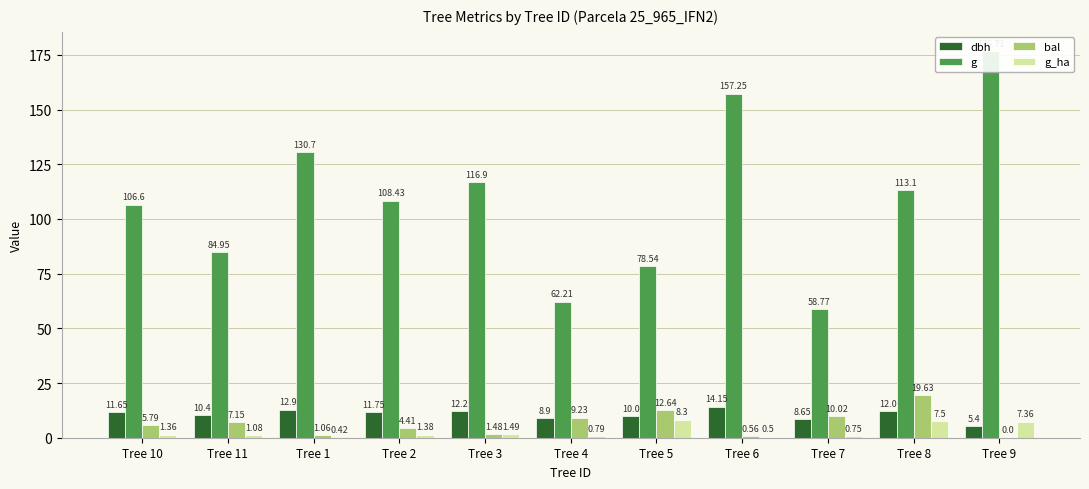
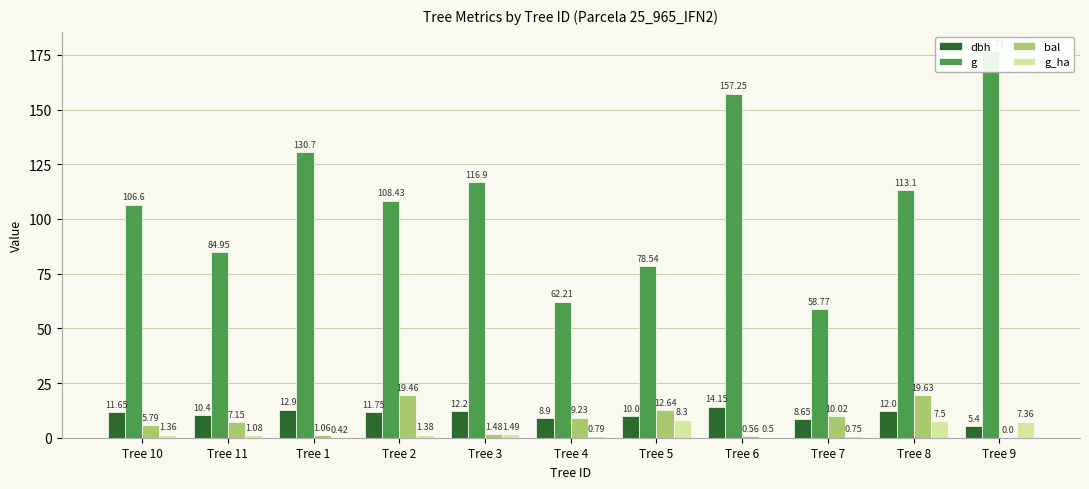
  {
    "dbh": {
      "Tree 10": 11.65,
      "Tree 11": 10.4,
      "Tree 1": 12.9,
      "Tree 2": 11.75,
      "Tree 3": 12.2,
      "Tree 4": 8.9,
      "Tree 5": 10.0,
      "Tree 6": 14.15,
      "Tree 7": 8.65,
      "Tree 8": 12.0,
      "Tree 9": 5.4
    },
    "g": {
      "Tree 10": 106.6,
      "Tree 11": 84.95,
      "Tree 1": 130.7,
      "Tree 2": 108.43,
      "Tree 3": 116.9,
      "Tree 4": 62.21,
      "Tree 5": 78.54,
      "Tree 6": 157.25,
      "Tree 7": 58.77,
      "Tree 8": 113.1
    },
    "bal": {
      "Tree 10": 5.79,
      "Tree 11": 7.15,
      "Tree 1": 1.06,
-     "Tree 2": 4.41,
+     "Tree 2": 19.46,
      "Tree 3": 1.48,
      "Tree 4": 9.23,
      "Tree 5": 12.64,
      "Tree 6": 0.56,
      "Tree 7": 10.02,
      "Tree 8": 19.63,
      "Tree 9": 0.0
    },
    "g_ha": {
      "Tree 10": 1.36,
      "Tree 11": 1.08,
      "Tree 1": 0.42,
      "Tree 2": 1.38,
      "Tree 3": 1.49,
      "Tree 4": 0.79,
      "Tree 5": 8.3,
      "Tree 6": 0.5,
      "Tree 7": 0.75,
      "Tree 8": 7.5,
      "Tree 9": 7.36
    }
  }
